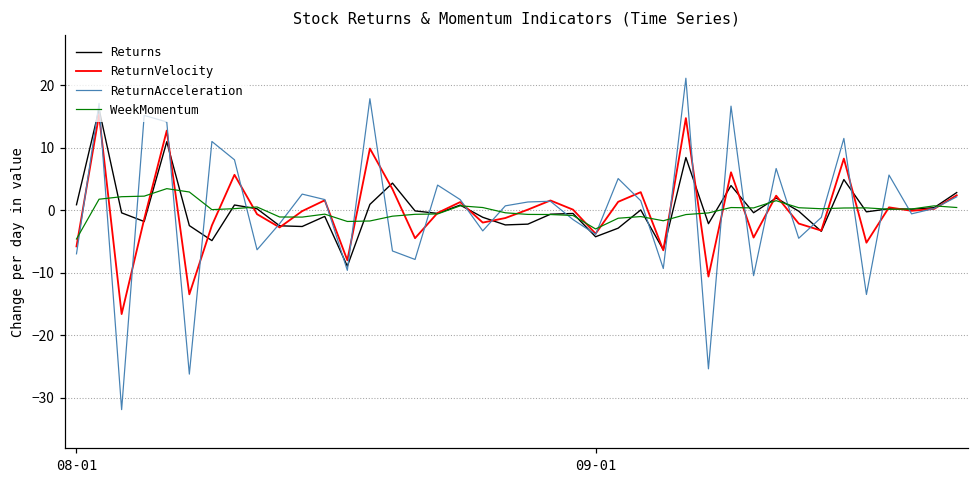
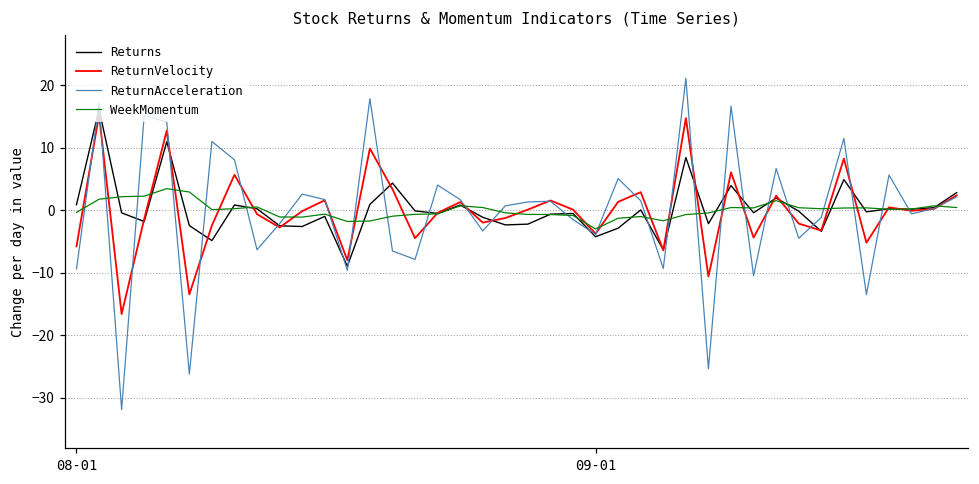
  {
    "Returns": {
      "08-01": 1
    },
    "ReturnVelocity": {
      "08-01": -6
    },
    "ReturnAcceleration": {
-     "08-01": -7
+     "08-01": -9
    },
    "WeekMomentum": {
-     "08-01": -5,
+     "08-01": 0,
      "09-01": -3
    }
  }
